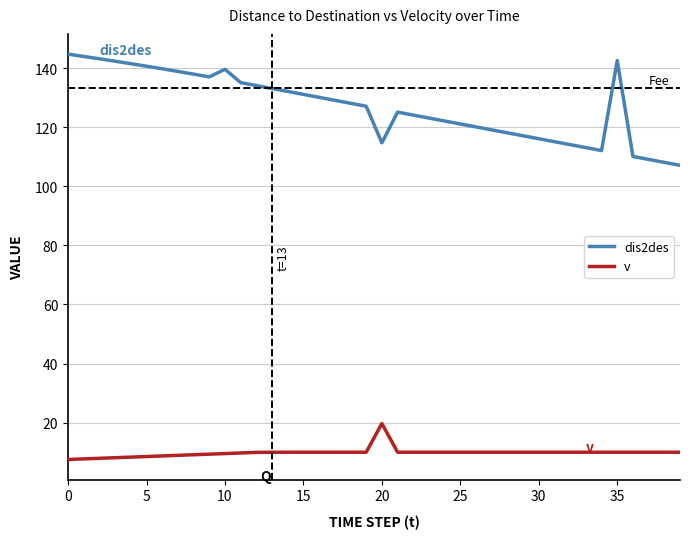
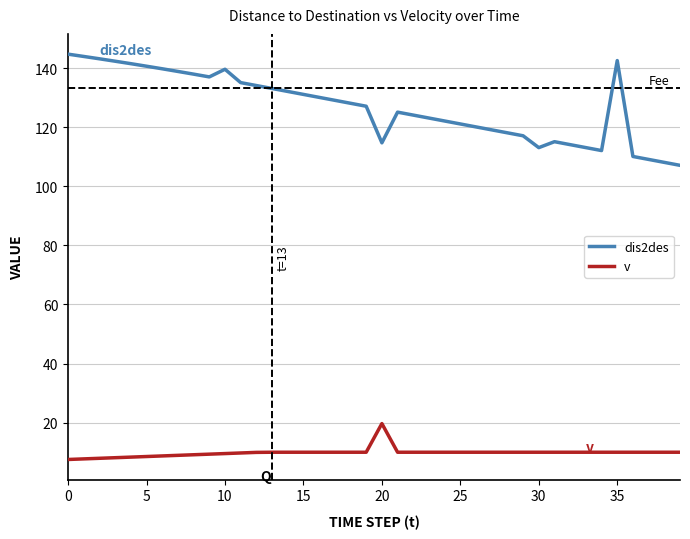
  {
    "dis2des": {
      "0": 145,
      "5": 141,
      "10": 140,
      "15": 131,
      "20": 115,
      "25": 121,
-     "30": 116,
+     "30": 113,
      "35": 143
    },
    "v": {
      "0": 8,
      "5": 9,
      "10": 10,
      "15": 10,
      "20": 20,
      "25": 10,
      "30": 10,
      "35": 10
    }
  }
